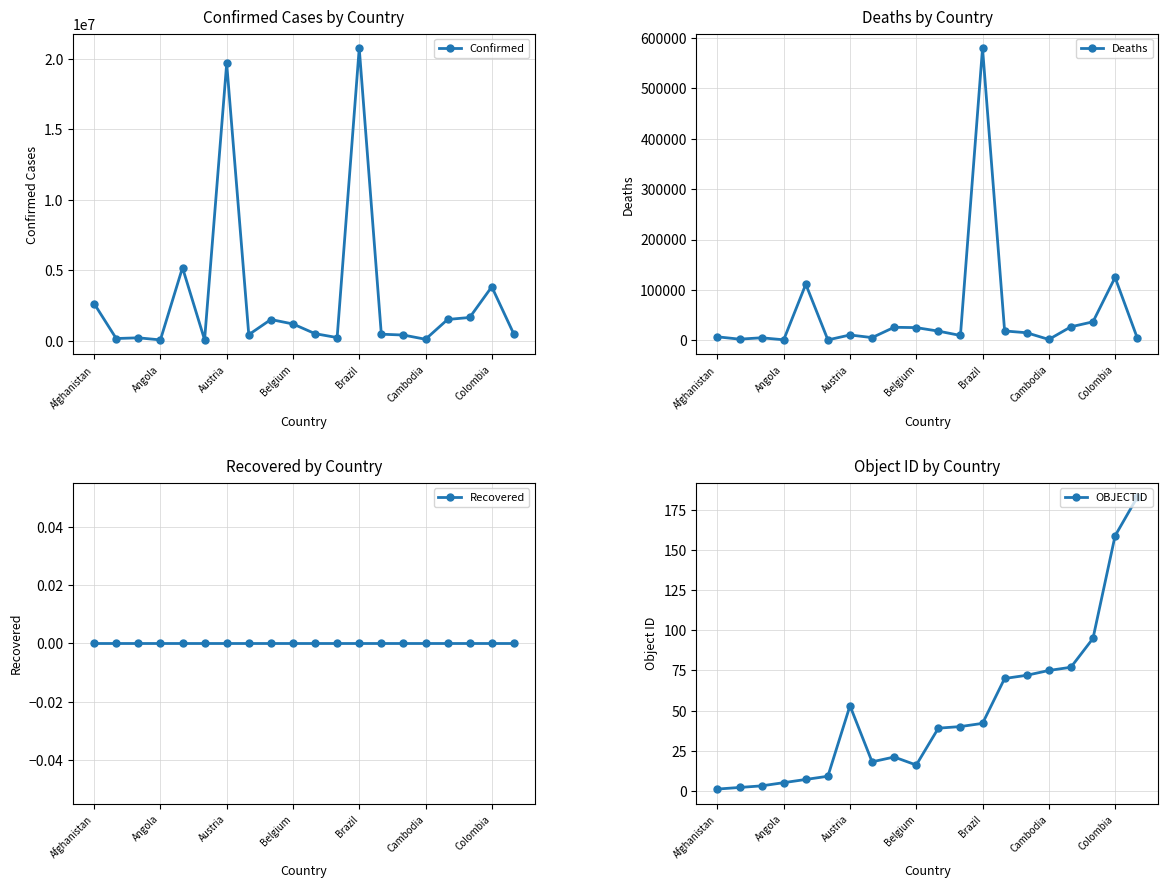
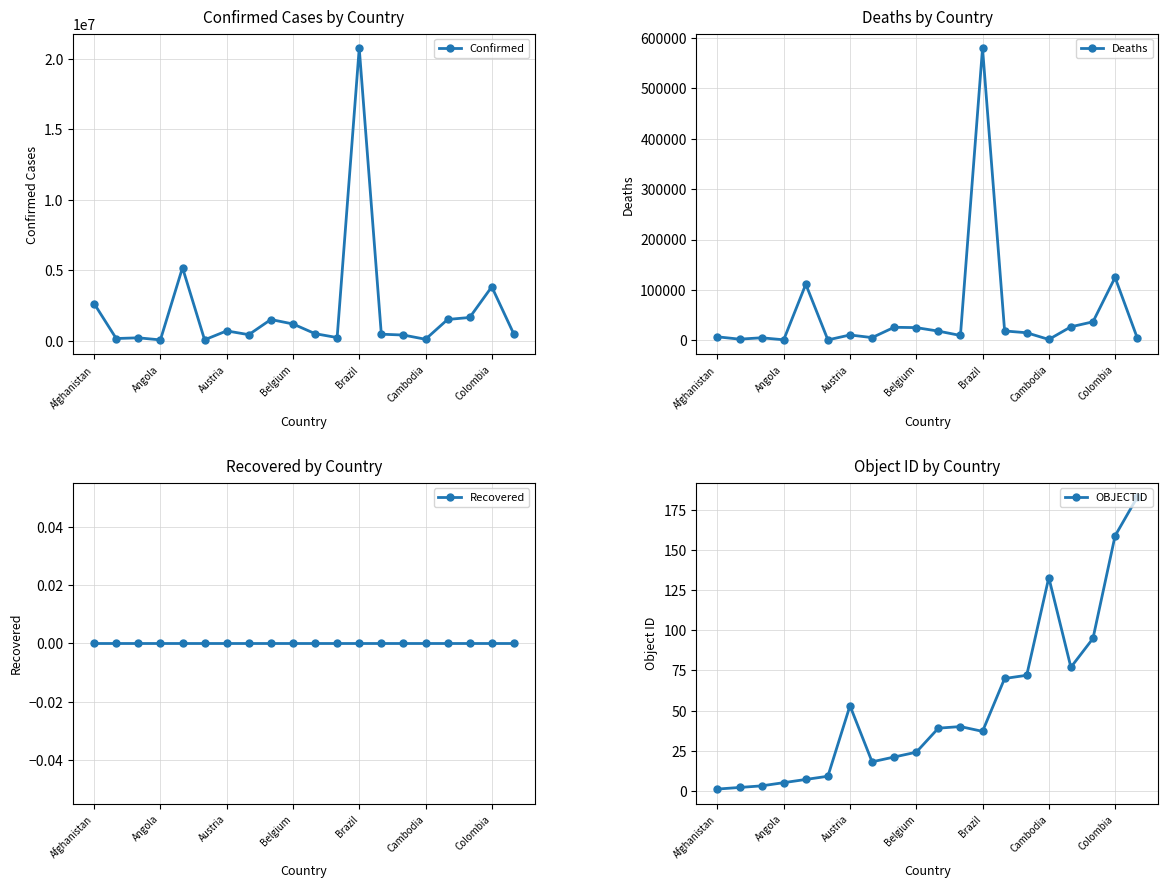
  {
    "Confirmed Cases by Country": {
      "Afghanistan": 2600000,
      "Angola": 0,
-     "Austria": 19700000,
+     "Austria": 700000,
      "Belgium": 1200000,
      "Brazil": 20700000,
      "Cambodia": 100000,
      "Colombia": 3800000
    },
    "Deaths by Country": {
      "Afghanistan": 10000,
      "Angola": 0,
      "Austria": 10000,
      "Belgium": 30000,
      "Brazil": 580000,
      "Cambodia": 0,
      "Colombia": 120000
    },
    "Recovered by Country": {
      "Afghanistan": 0.000,
      "Angola": 0.000,
      "Austria": 0.000,
      "Belgium": 0.000,
      "Brazil": 0.000,
      "Cambodia": 0.000,
      "Colombia": 0.000
    },
    "Object ID by Country": {
      "Afghanistan": 1,
      "Angola": 5,
      "Austria": 53,
-     "Belgium": 16,
-     "Brazil": 42,
-     "Cambodia": 75,
+     "Belgium": 24,
+     "Brazil": 37,
+     "Cambodia": 133,
      "Colombia": 159
    }
  }
